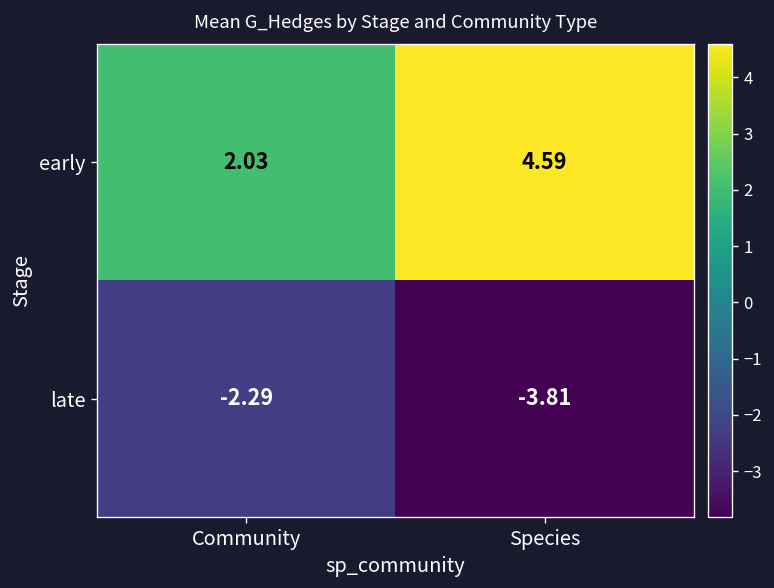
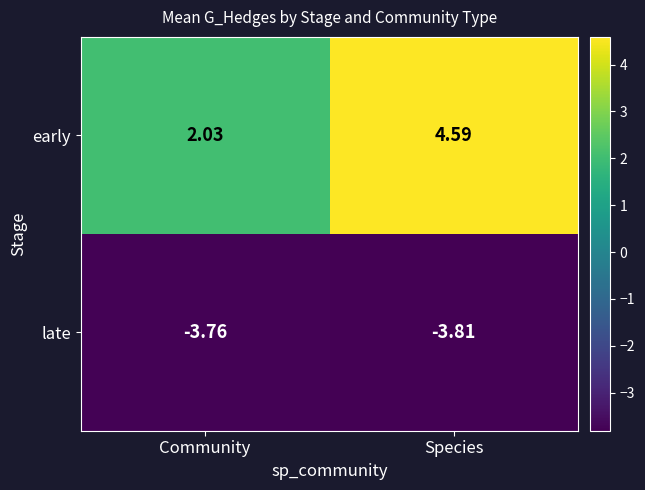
  {
    "early": {
      "Community": 2.03,
      "Species": 4.59
    },
    "late": {
-     "Community": -2.29,
+     "Community": -3.76,
      "Species": -3.81
    }
  }
